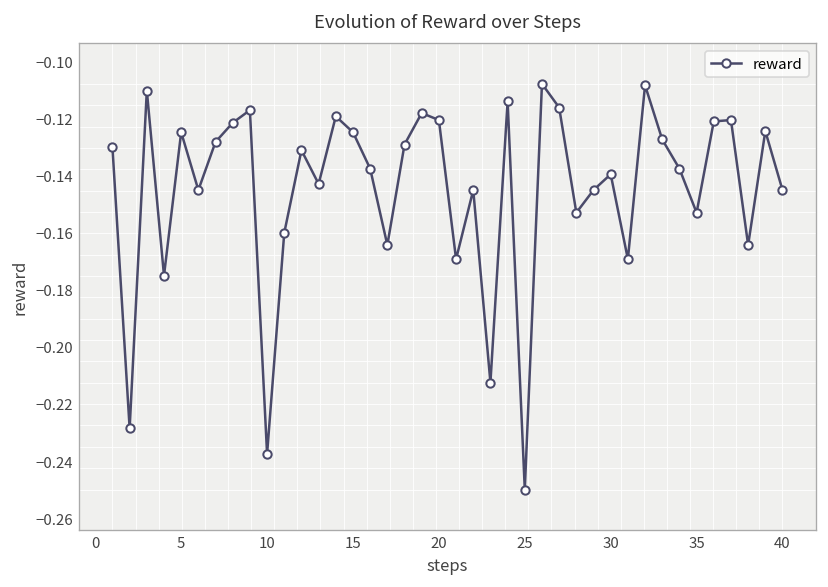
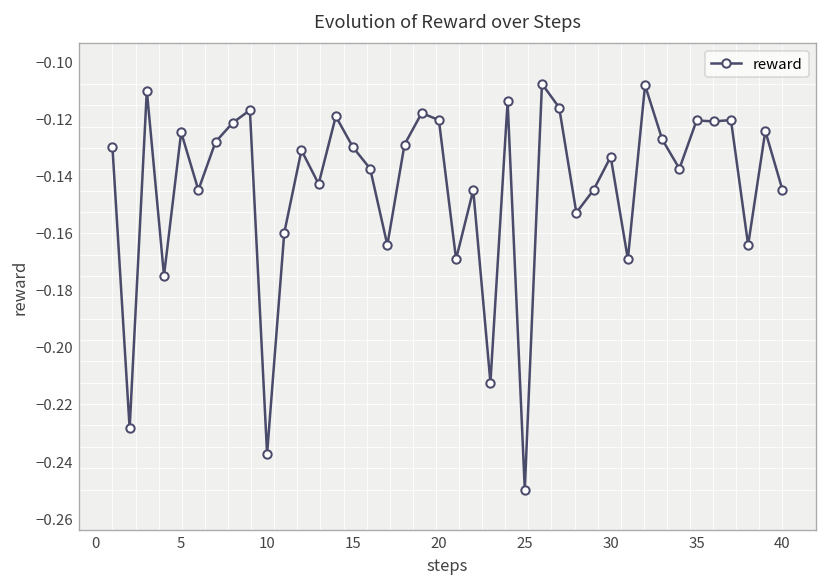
  {
    "5": -0.125,
    "10": -0.238,
-   "15": -0.125,
+   "15": -0.130,
    "20": -0.120,
    "25": -0.250,
-   "30": -0.139,
-   "35": -0.153,
+   "30": -0.133,
+   "35": -0.121,
    "40": -0.145
  }
